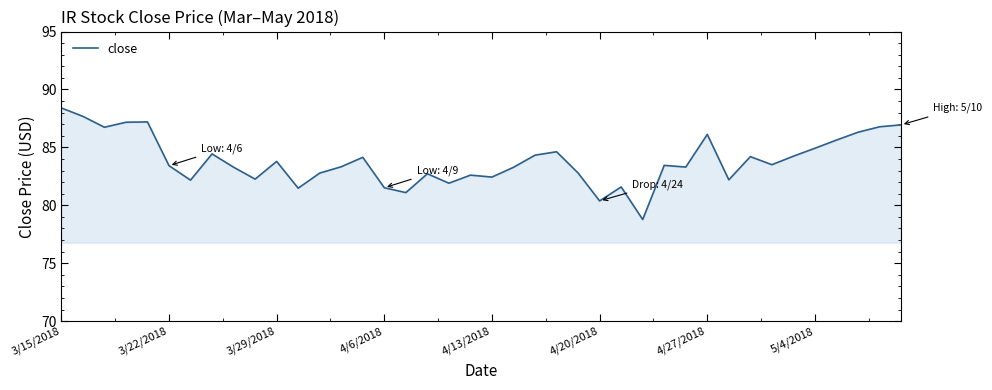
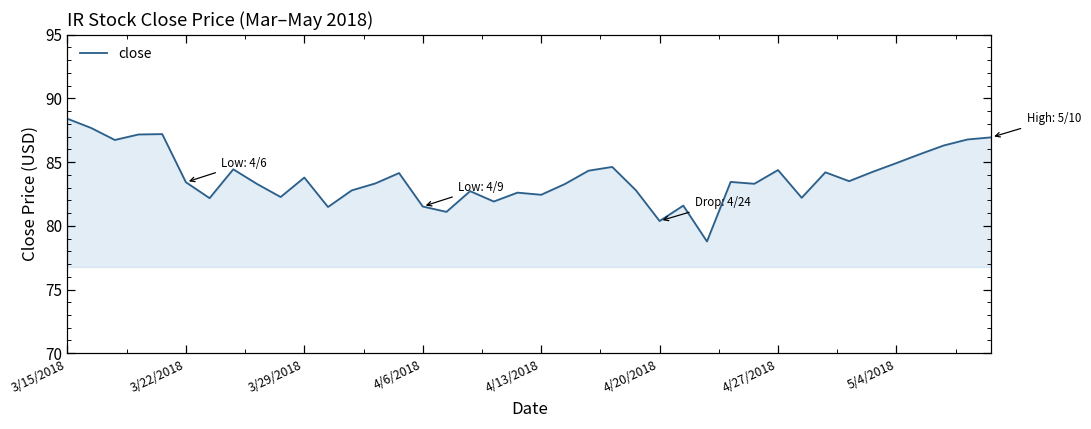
  {
    "3/15/2018": 88.4,
    "3/22/2018": 83.4,
    "3/29/2018": 83.8,
    "4/6/2018": 81.5,
    "4/13/2018": 82.4,
    "4/20/2018": 80.4,
-   "4/27/2018": 86.1,
+   "4/27/2018": 84.4,
    "5/4/2018": 84.9
  }
